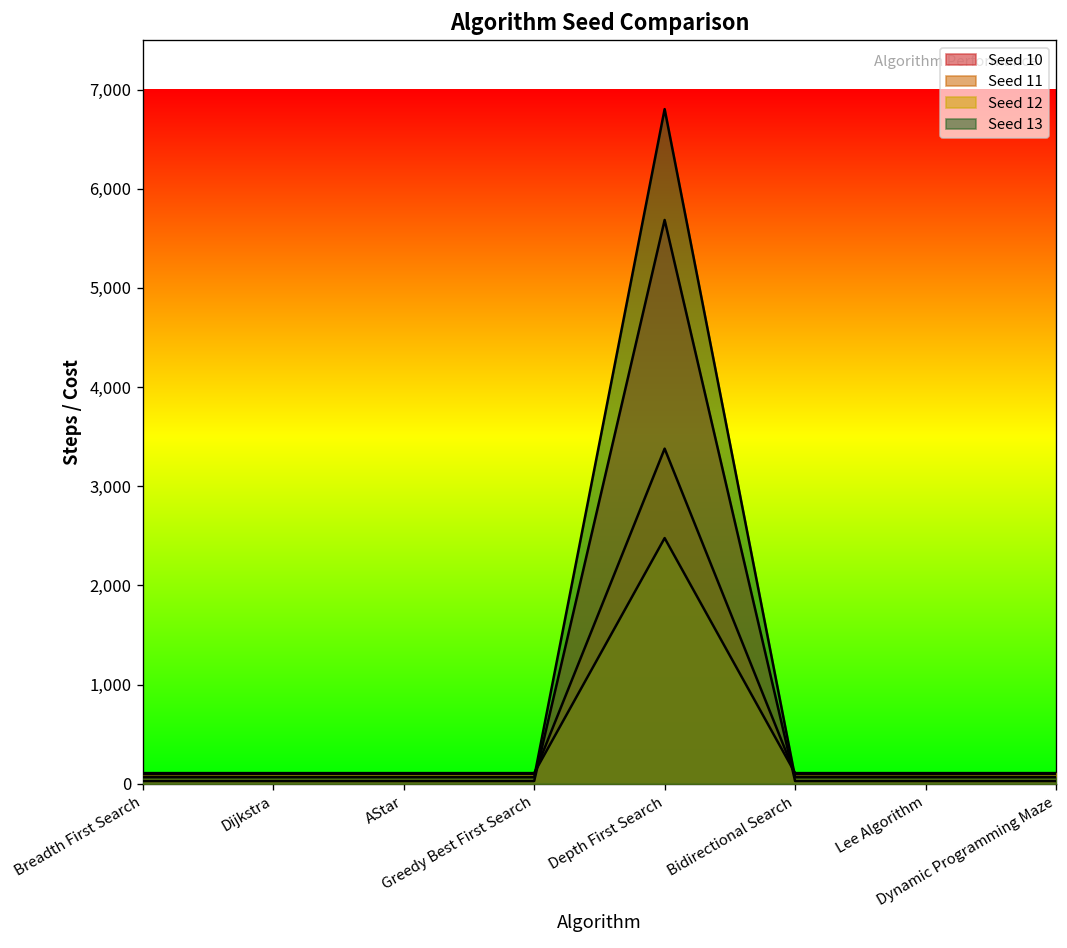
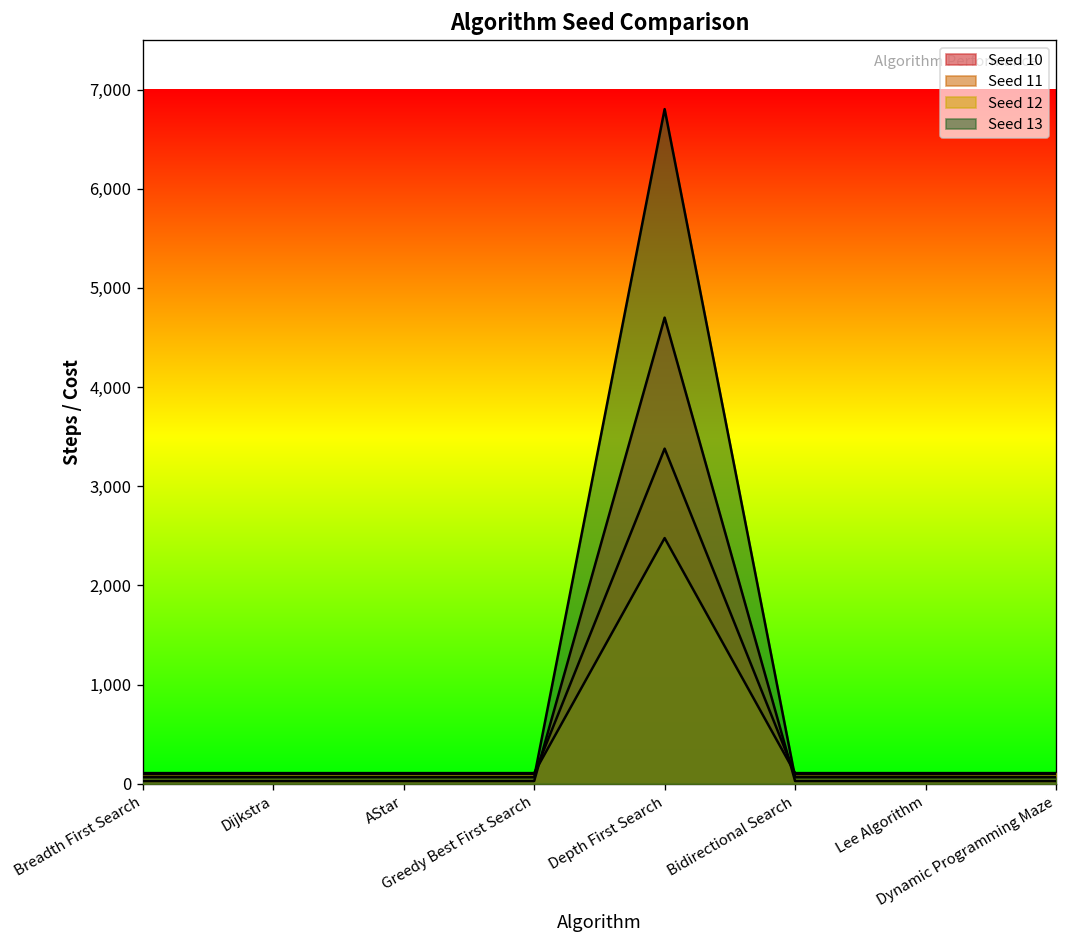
  {
    "Seed 10": {
      "Breadth First Search": "0",
      "Dijkstra": "0",
      "AStar": "0",
      "Greedy Best First Search": "0",
-     "Depth First Search": "5,700",
+     "Depth First Search": "4,700",
      "Bidirectional Search": "0",
      "Lee Algorithm": "0",
      "Dynamic Programming Maze": "0"
    },
    "Seed 13": {
      "Dijkstra": "100",
      "AStar": "100",
      "Greedy Best First Search": "100",
      "Depth First Search": "6,800",
      "Dynamic Programming Maze": "100"
    }
  }
